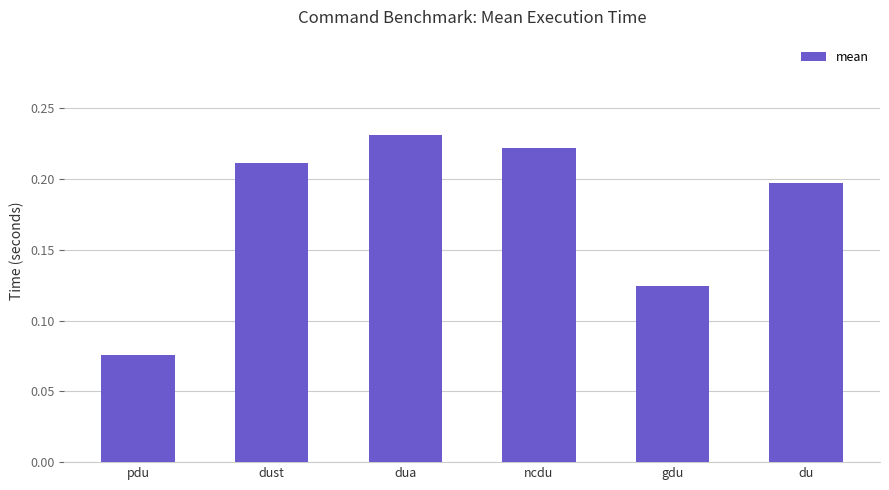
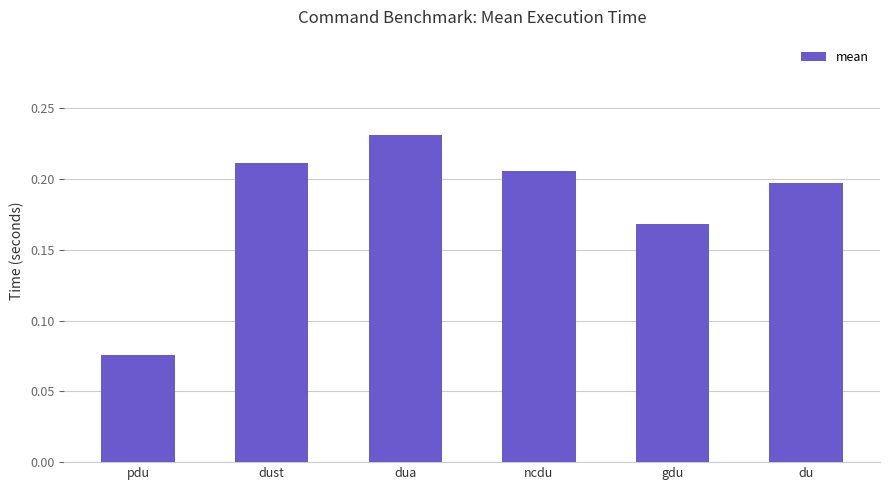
  {
    "pdu": 0.076,
    "dust": 0.211,
    "dua": 0.231,
-   "ncdu": 0.222,
-   "gdu": 0.125,
+   "ncdu": 0.206,
+   "gdu": 0.168,
    "du": 0.197
  }
